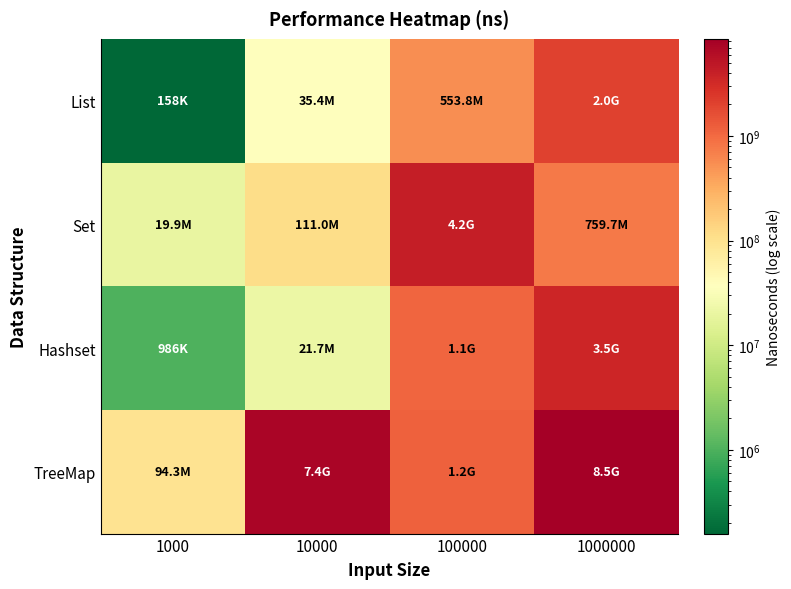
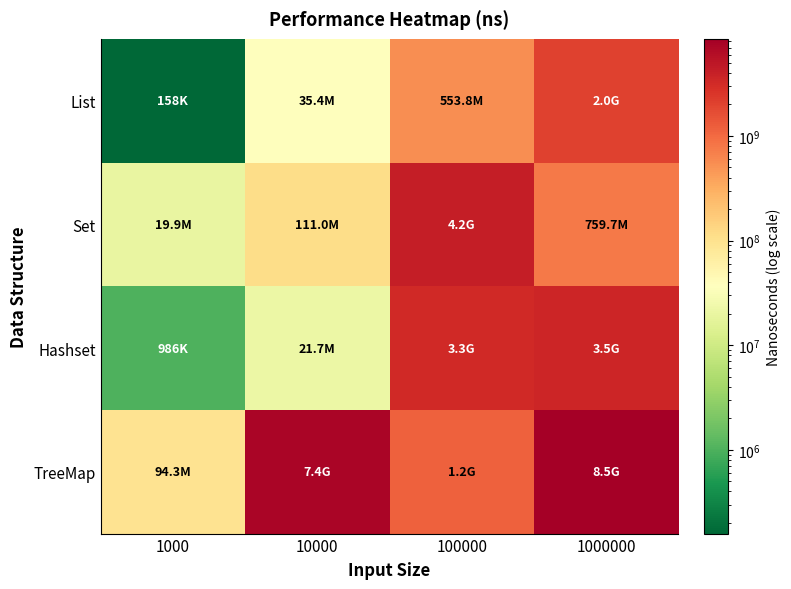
  {
    "List": {
      "1000": "158K",
      "10000": "35.4M",
      "100000": "553.8M",
      "1000000": "2.0G"
    },
    "Set": {
      "1000": "19.9M",
      "10000": "111.0M",
      "100000": "4.2G",
      "1000000": "759.7M"
    },
    "Hashset": {
      "1000": "986K",
      "10000": "21.7M",
-     "100000": "1.1G",
+     "100000": "3.3G",
      "1000000": "3.5G"
    },
    "TreeMap": {
      "1000": "94.3M",
      "10000": "7.4G",
      "100000": "1.2G",
      "1000000": "8.5G"
    }
  }
